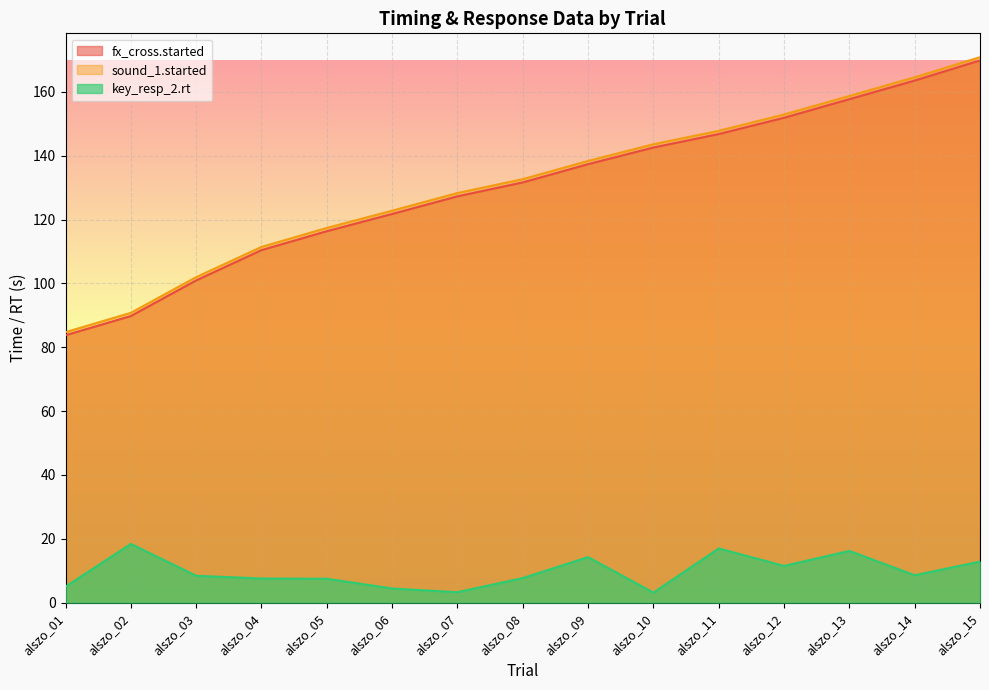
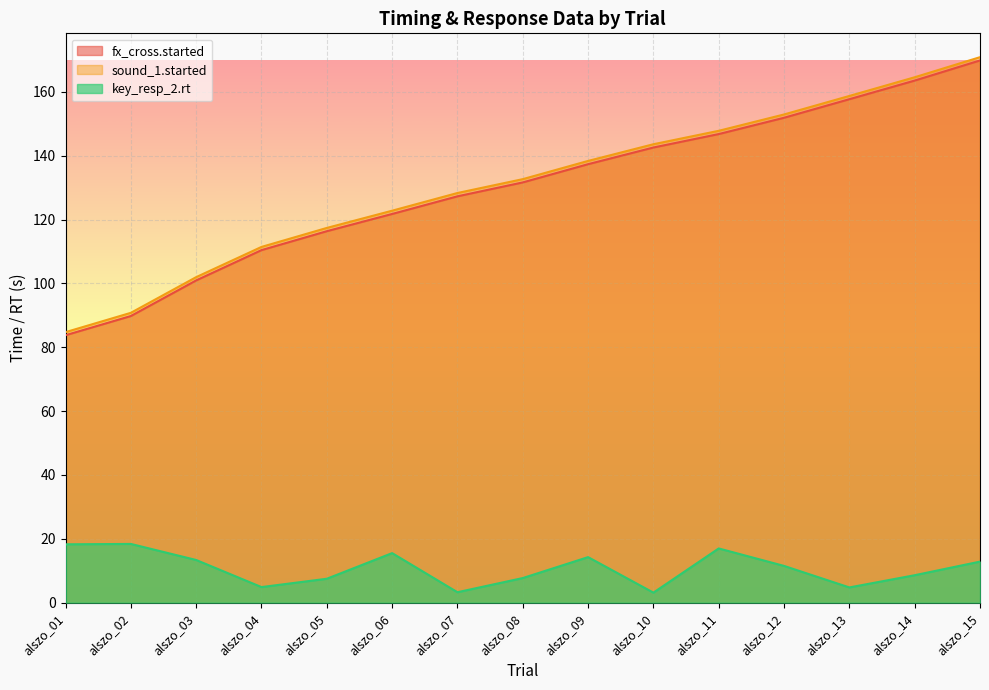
  {
    "fx_cross.started": {
      "alszo_01": 84,
      "alszo_02": 90,
      "alszo_03": 101,
      "alszo_04": 110,
      "alszo_05": 116,
      "alszo_06": 122,
      "alszo_07": 127,
      "alszo_08": 132,
      "alszo_09": 137,
      "alszo_10": 143,
      "alszo_11": 147,
      "alszo_12": 152,
      "alszo_13": 158,
      "alszo_14": 164,
      "alszo_15": 170
    },
    "sound_1.started": {
      "alszo_01": 85,
      "alszo_02": 91,
      "alszo_03": 102,
      "alszo_04": 111,
      "alszo_05": 117,
      "alszo_06": 123,
      "alszo_07": 128,
      "alszo_08": 133,
      "alszo_09": 138,
      "alszo_10": 144,
      "alszo_11": 148,
      "alszo_12": 153,
      "alszo_13": 159,
      "alszo_14": 165,
      "alszo_15": 171
    },
    "key_resp_2.rt": {
-     "alszo_01": 5,
+     "alszo_01": 18,
      "alszo_02": 18,
-     "alszo_03": 8,
-     "alszo_04": 8,
+     "alszo_03": 13,
+     "alszo_04": 5,
      "alszo_05": 7,
-     "alszo_06": 4,
+     "alszo_06": 16,
      "alszo_07": 3,
      "alszo_08": 8,
      "alszo_09": 14,
      "alszo_10": 3,
      "alszo_11": 17,
      "alszo_12": 12,
-     "alszo_13": 16,
+     "alszo_13": 5,
      "alszo_14": 9,
      "alszo_15": 13
    }
  }
